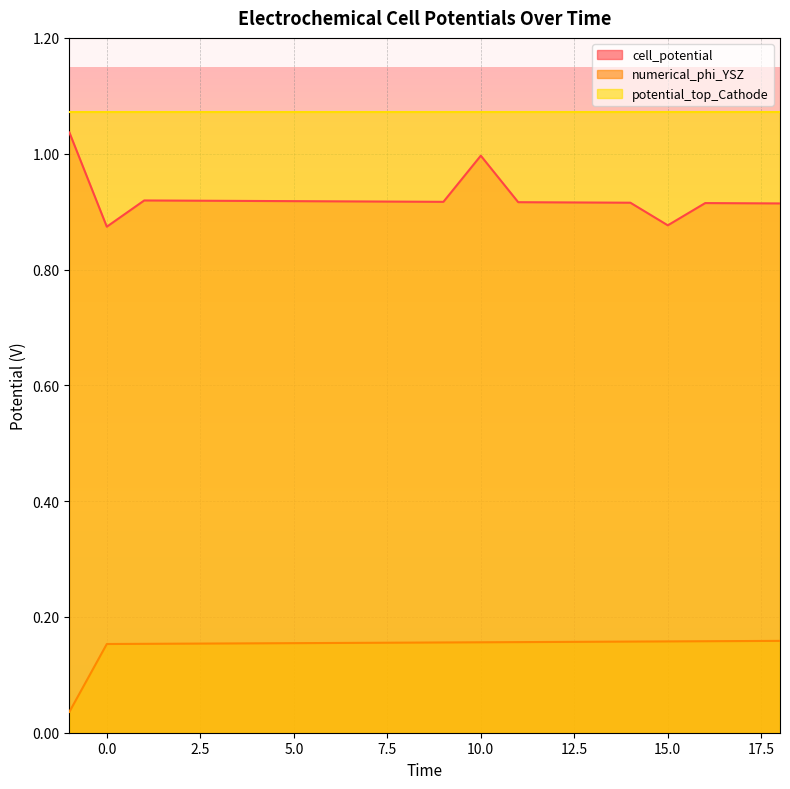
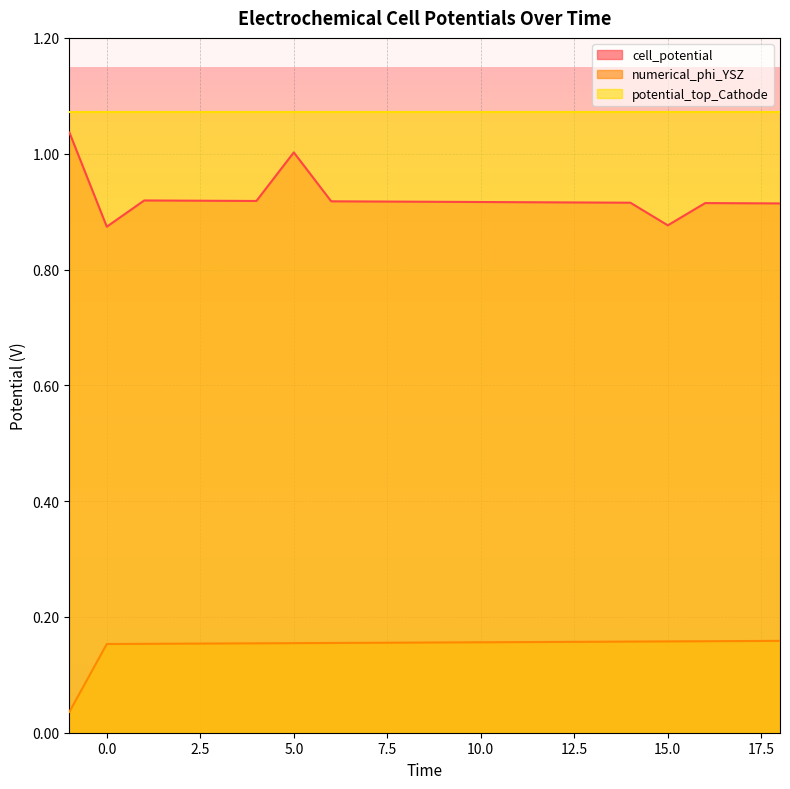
  {
    "cell_potential": {
      "0.0": 0.87,
-     "5.0": 0.92,
-     "10.0": 1.00,
+     "5.0": 1.00,
+     "10.0": 0.92,
      "15.0": 0.88
    },
    "numerical_phi_YSZ": {
      "0.0": 0.15,
      "5.0": 0.15,
      "10.0": 0.16,
      "15.0": 0.16
    },
    "potential_top_Cathode": {
      "0.0": 1.07,
      "5.0": 1.07,
      "10.0": 1.07,
      "15.0": 1.07
    }
  }
